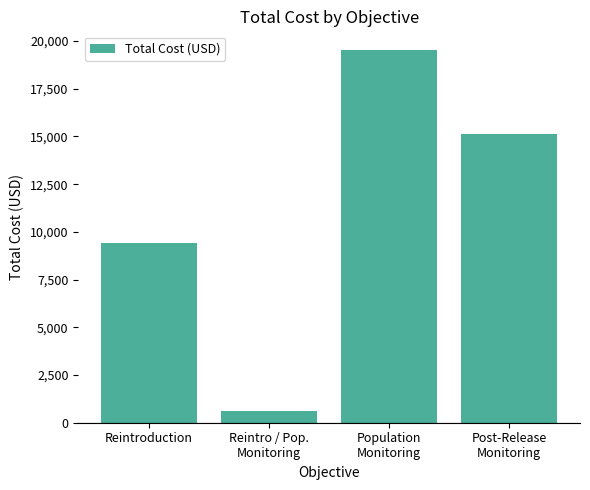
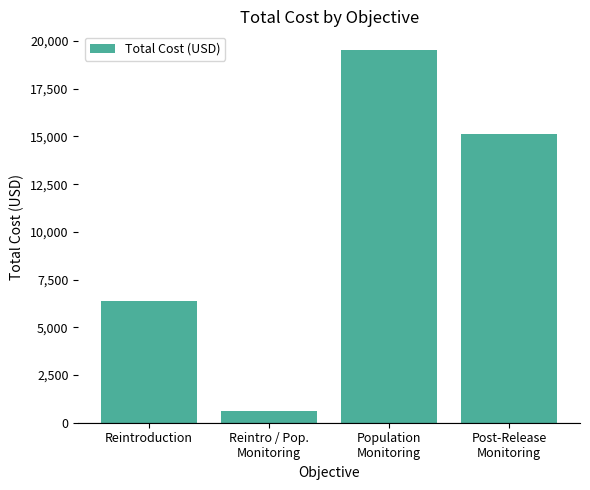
  {
-   "Reintroduction": "9,400",
+   "Reintroduction": "6,400",
    "Reintro / Pop. Monitoring": "600",
    "Population Monitoring": "19,500",
    "Post-Release Monitoring": "15,200"
  }
